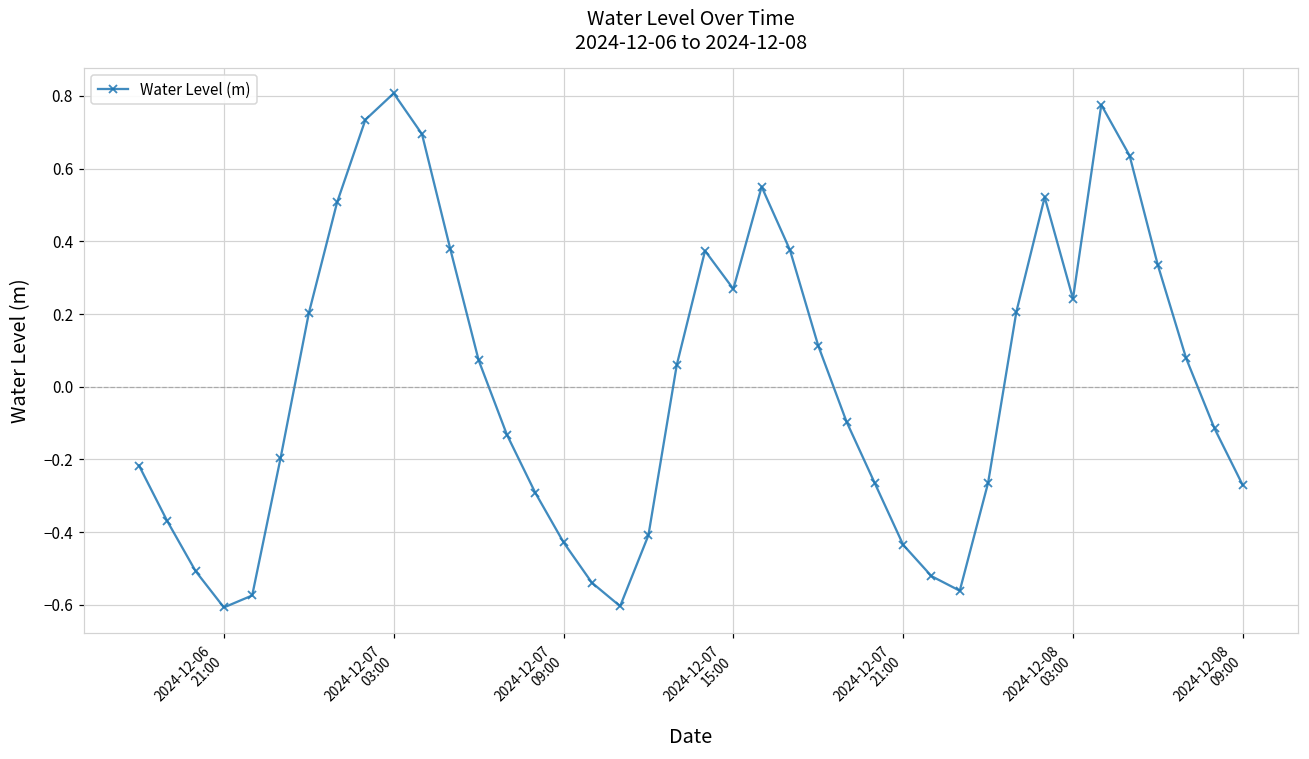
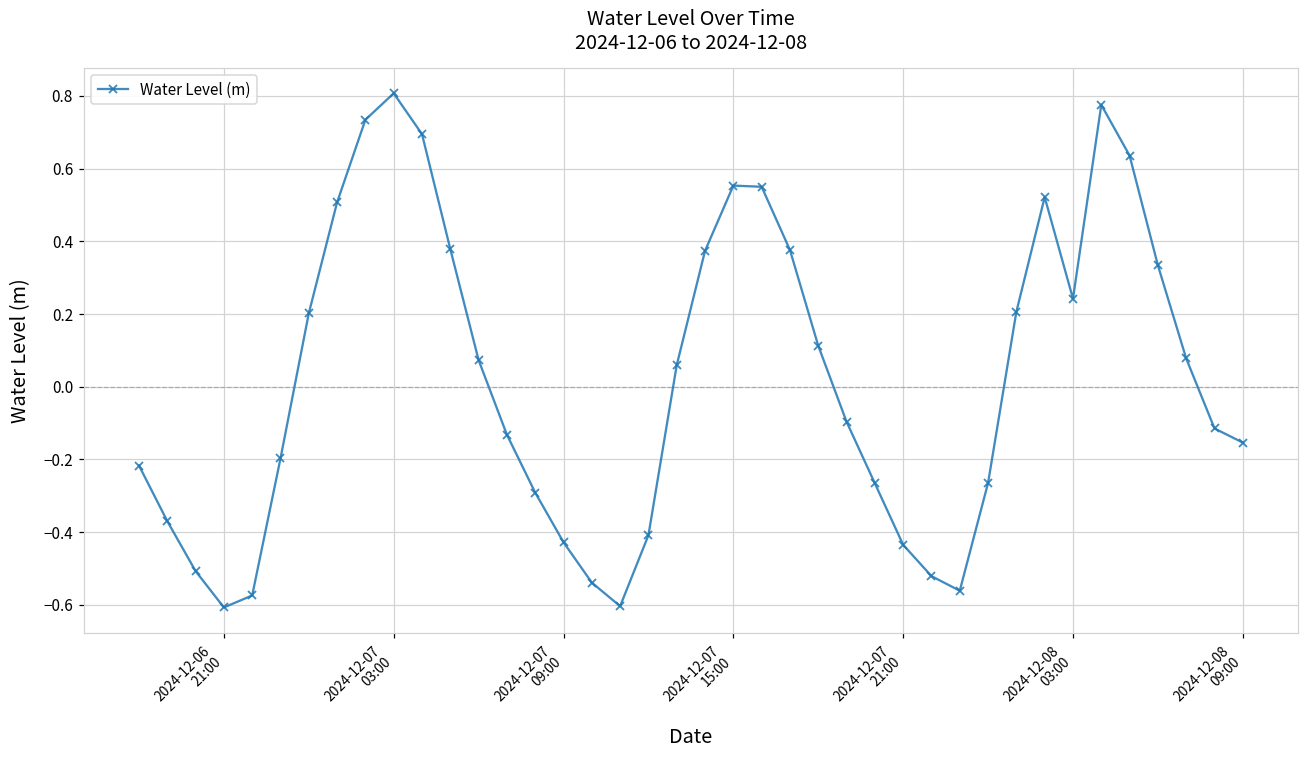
  {
    "2024-12-06 21:00": -0.61,
    "2024-12-07 03:00": 0.81,
    "2024-12-07 09:00": -0.43,
-   "2024-12-07 15:00": 0.27,
+   "2024-12-07 15:00": 0.55,
    "2024-12-07 21:00": -0.43,
    "2024-12-08 03:00": 0.24,
-   "2024-12-08 09:00": -0.27
+   "2024-12-08 09:00": -0.15
  }
